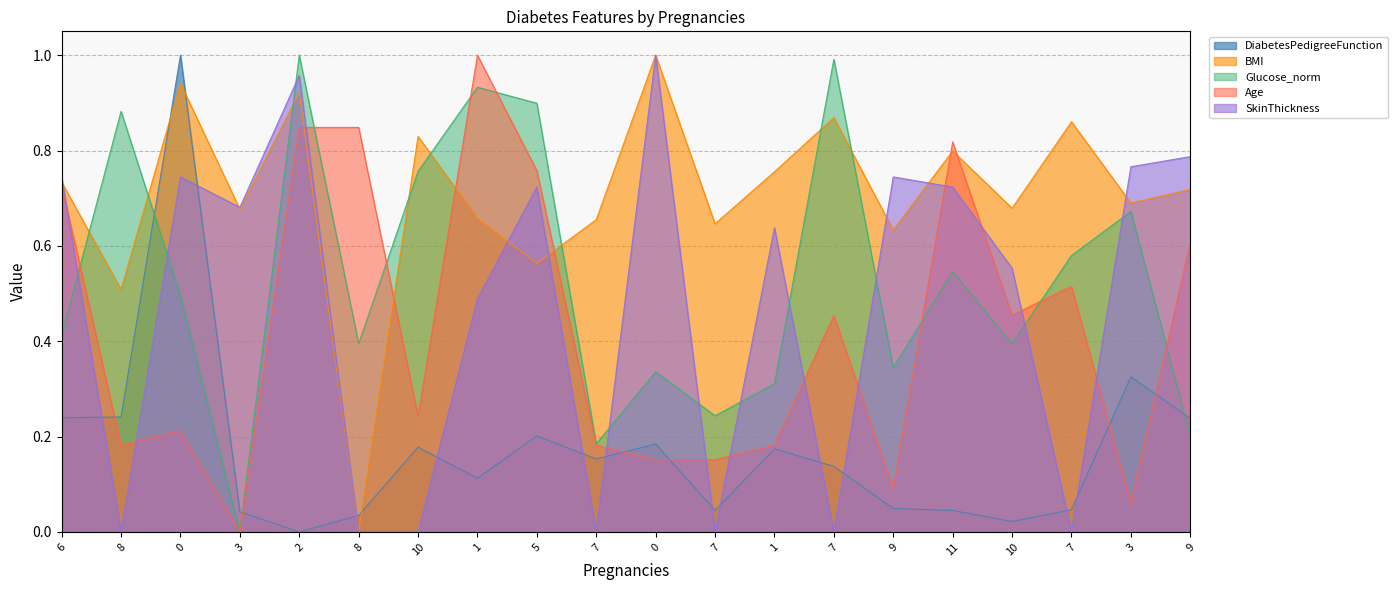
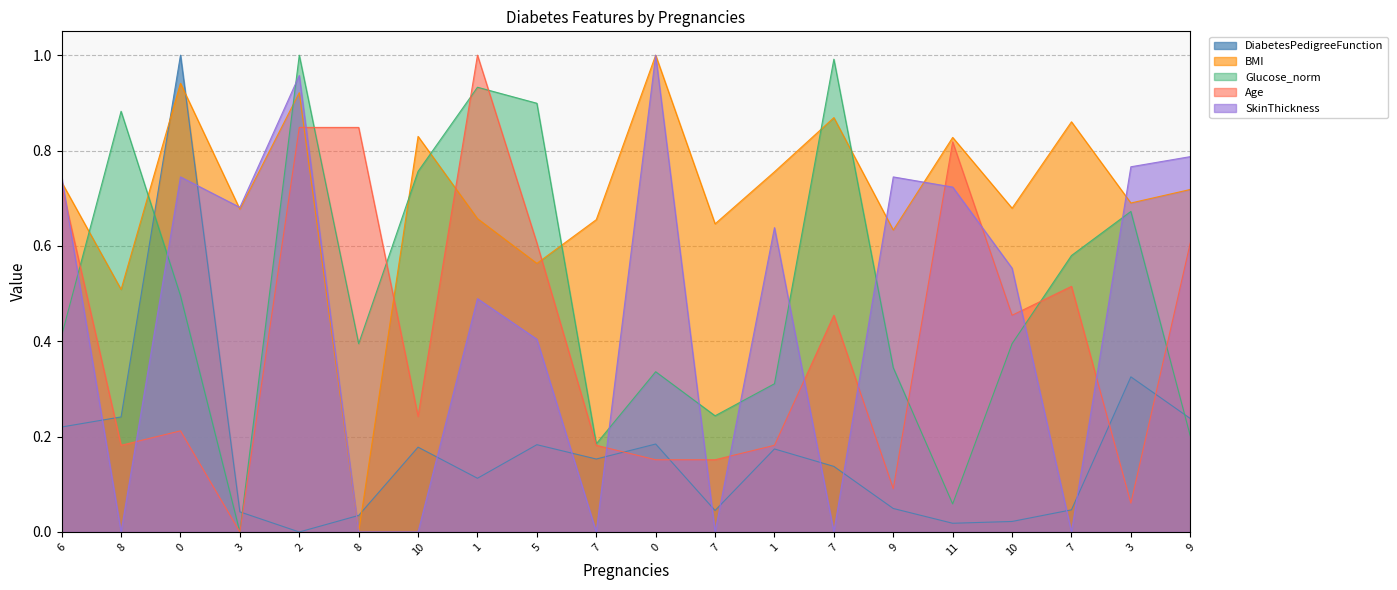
  {
    "DiabetesPedigreeFunction": {
-     "6": 0.24,
+     "6": 0.22,
      "2": 0.00,
-     "5": 0.20,
-     "11": 0.05
+     "5": 0.18,
+     "11": 0.02
    },
    "BMI": {
      "6": 0.73,
      "2": 0.92,
      "5": 0.56,
-     "11": 0.80
+     "11": 0.83
    },
    "Glucose_norm": {
      "6": 0.41,
      "2": 1.00,
      "5": 0.90,
-     "11": 0.55
+     "11": 0.06
    },
    "Age": {
      "6": 0.73,
      "2": 0.85,
-     "5": 0.76,
+     "5": 0.61,
      "11": 0.82
    },
    "SkinThickness": {
      "6": 0.74,
      "2": 0.96,
-     "5": 0.72,
+     "5": 0.40,
      "11": 0.72
    }
  }
